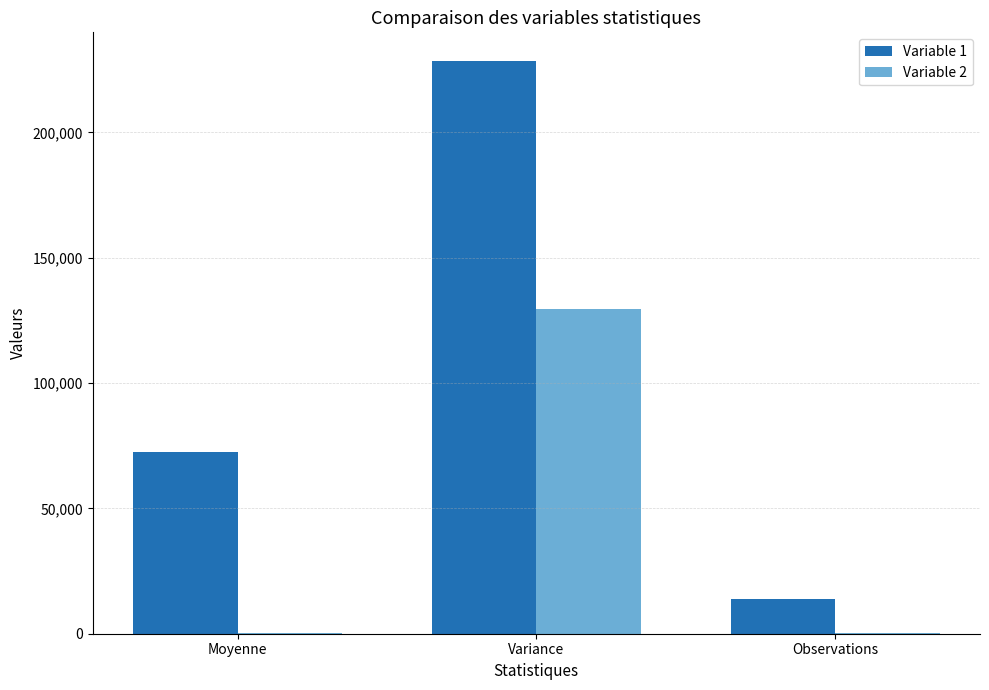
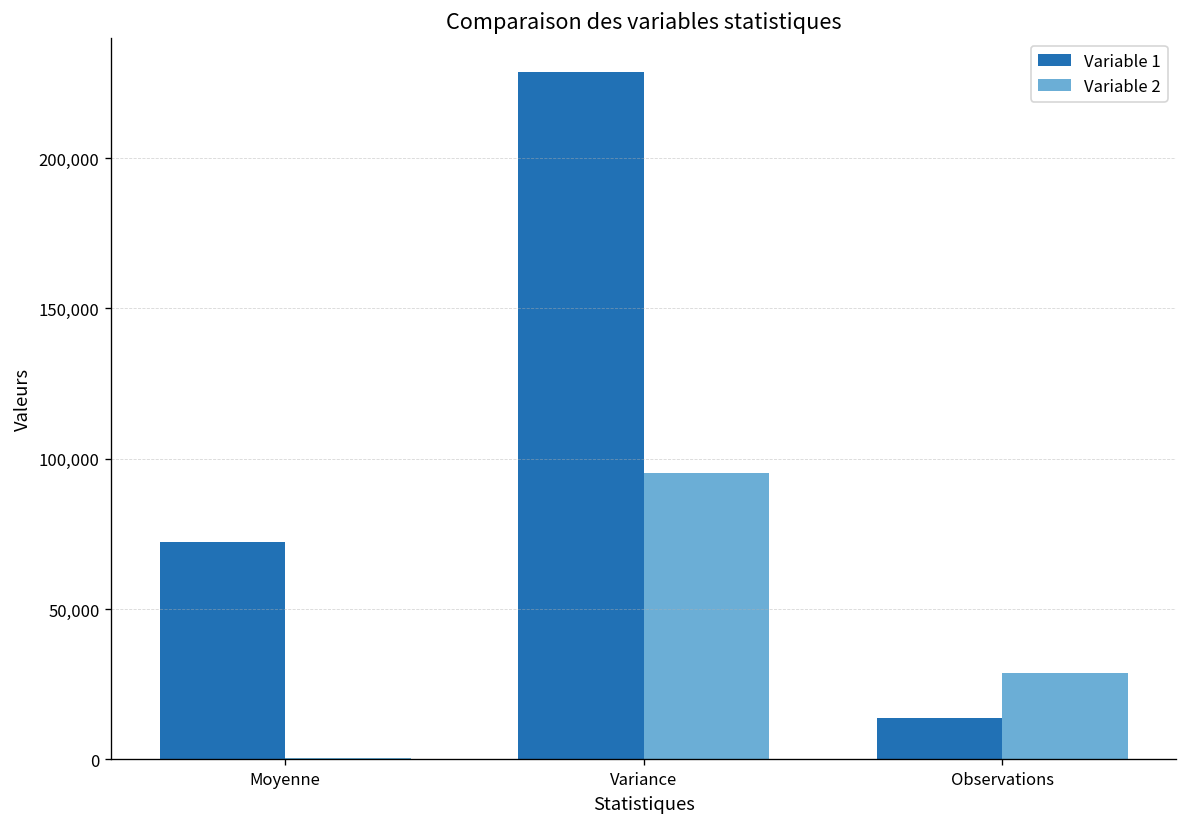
  {
    "Variable 1": {
      "Moyenne": "72,000",
      "Variance": "229,000",
      "Observations": "14,000"
    },
    "Variable 2": {
-     "Variance": "130,000",
-     "Observations": "0"
+     "Variance": "95,000",
+     "Observations": "29,000"
    }
  }
